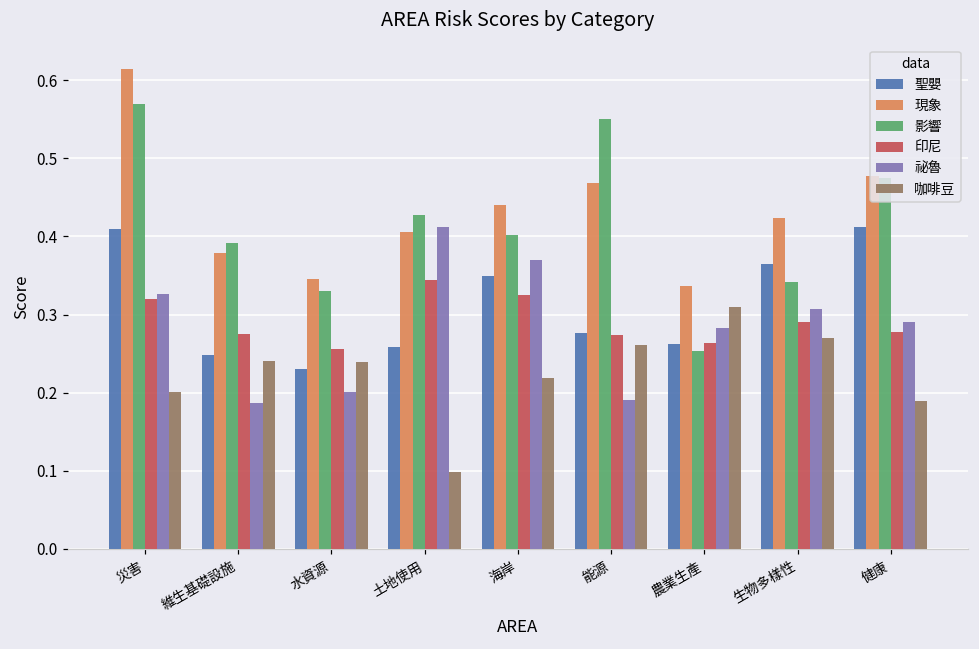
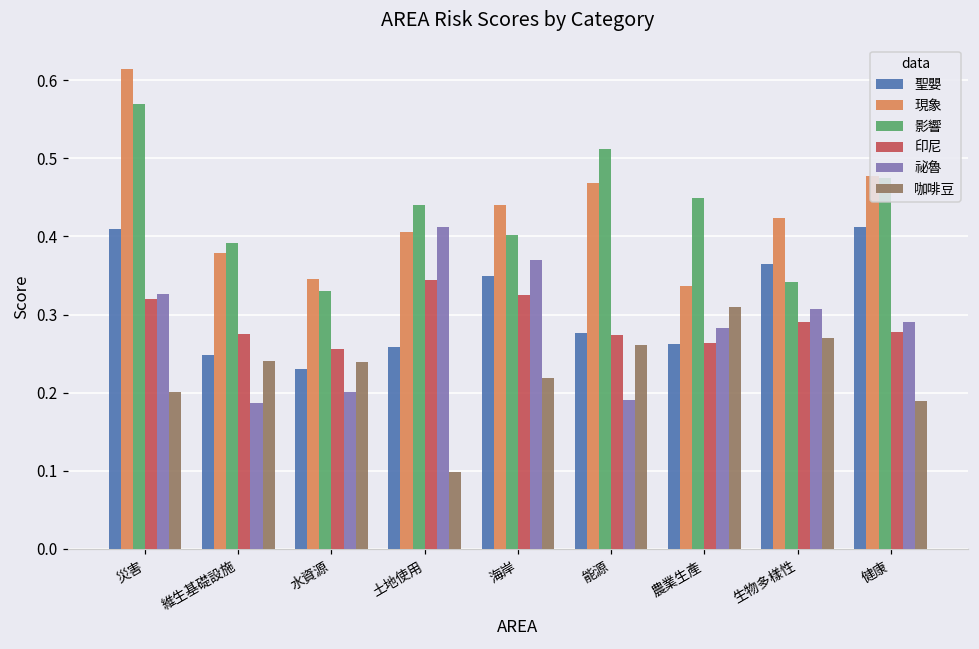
  {
    "影響": {
      "災害": 0.57,
      "維生基礎設施": 0.39,
      "水資源": 0.33,
-     "土地使用": 0.43,
+     "土地使用": 0.44,
      "海岸": 0.40,
-     "能源": 0.55,
-     "農業生產": 0.25,
+     "能源": 0.51,
+     "農業生產": 0.45,
      "生物多樣性": 0.34
    },
    "咖啡豆": {
      "災害": 0.20,
      "維生基礎設施": 0.24,
      "水資源": 0.24,
      "土地使用": 0.10,
      "海岸": 0.22,
      "能源": 0.26,
      "農業生產": 0.31,
      "生物多樣性": 0.27,
      "健康": 0.19
    }
  }
